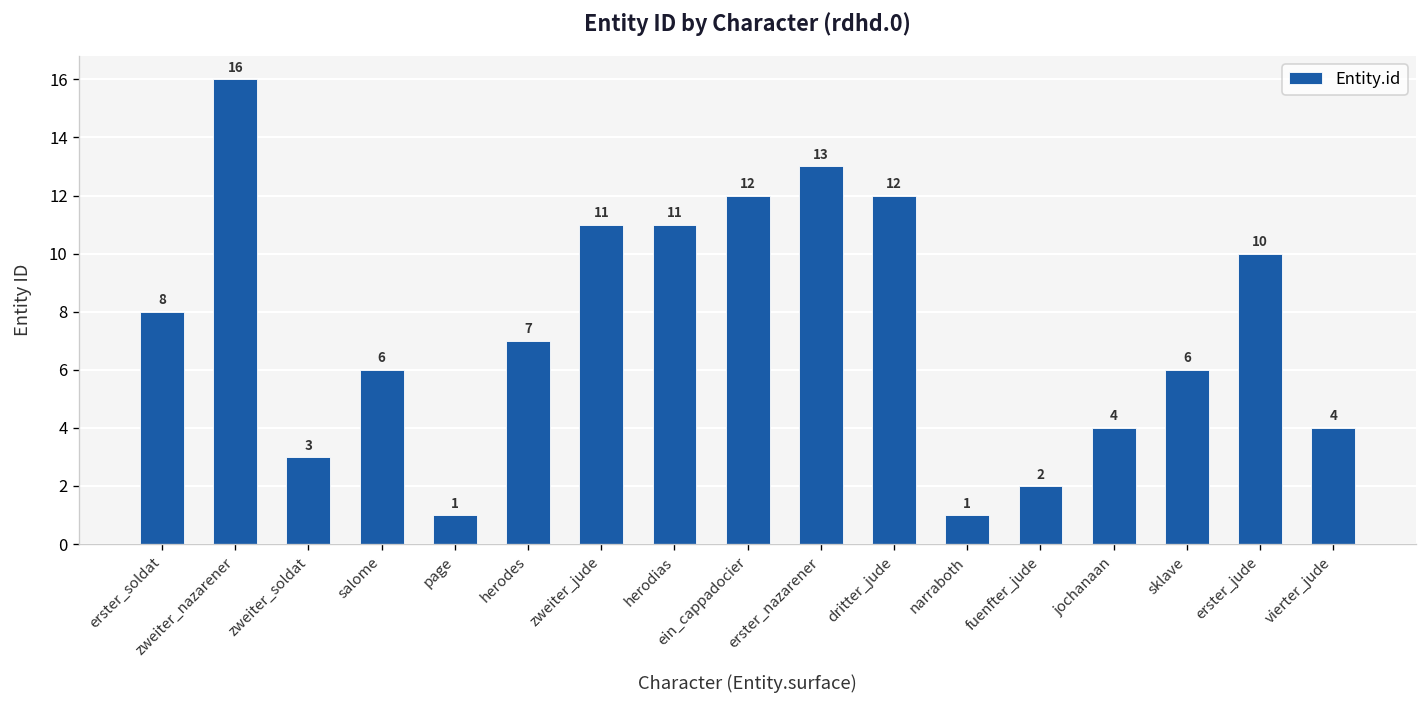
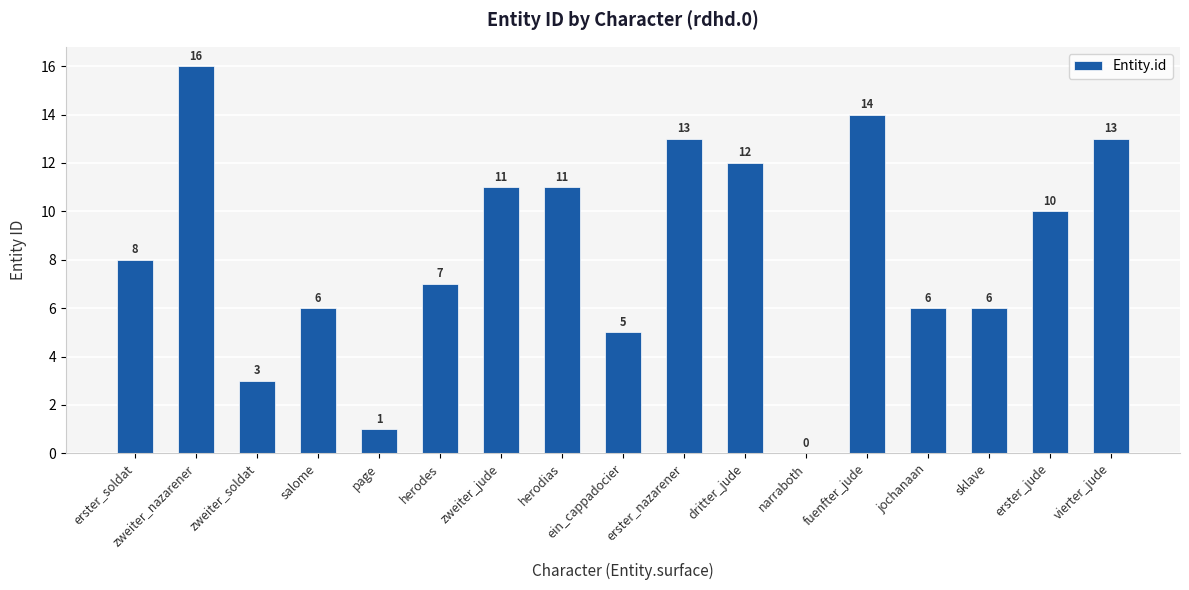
  {
    "erster_soldat": 8,
    "zweiter_nazarener": 16,
    "zweiter_soldat": 3,
    "salome": 6,
    "page": 1,
    "herodes": 7,
    "zweiter_jude": 11,
    "herodias": 11,
-   "ein_cappadocier": 12,
+   "ein_cappadocier": 5,
    "erster_nazarener": 13,
    "dritter_jude": 12,
-   "narraboth": 1,
-   "fuenfter_jude": 2,
-   "jochanaan": 4,
+   "narraboth": 0,
+   "fuenfter_jude": 14,
+   "jochanaan": 6,
    "sklave": 6,
    "erster_jude": 10,
-   "vierter_jude": 4
+   "vierter_jude": 13
  }
